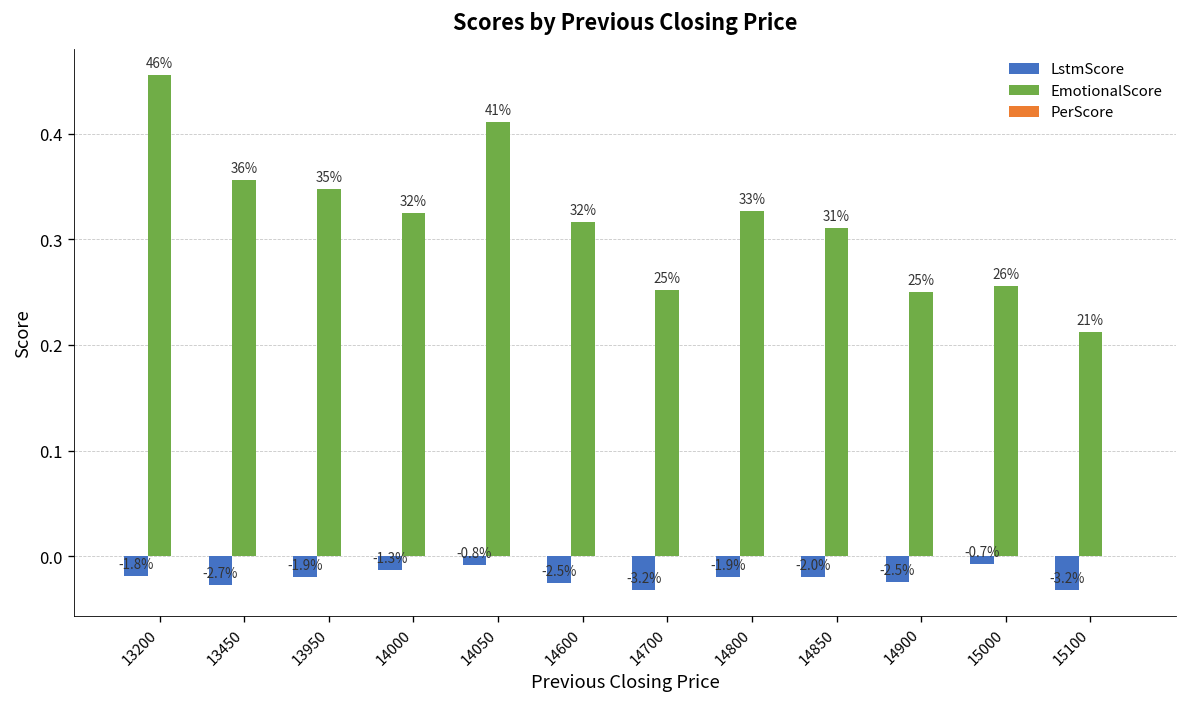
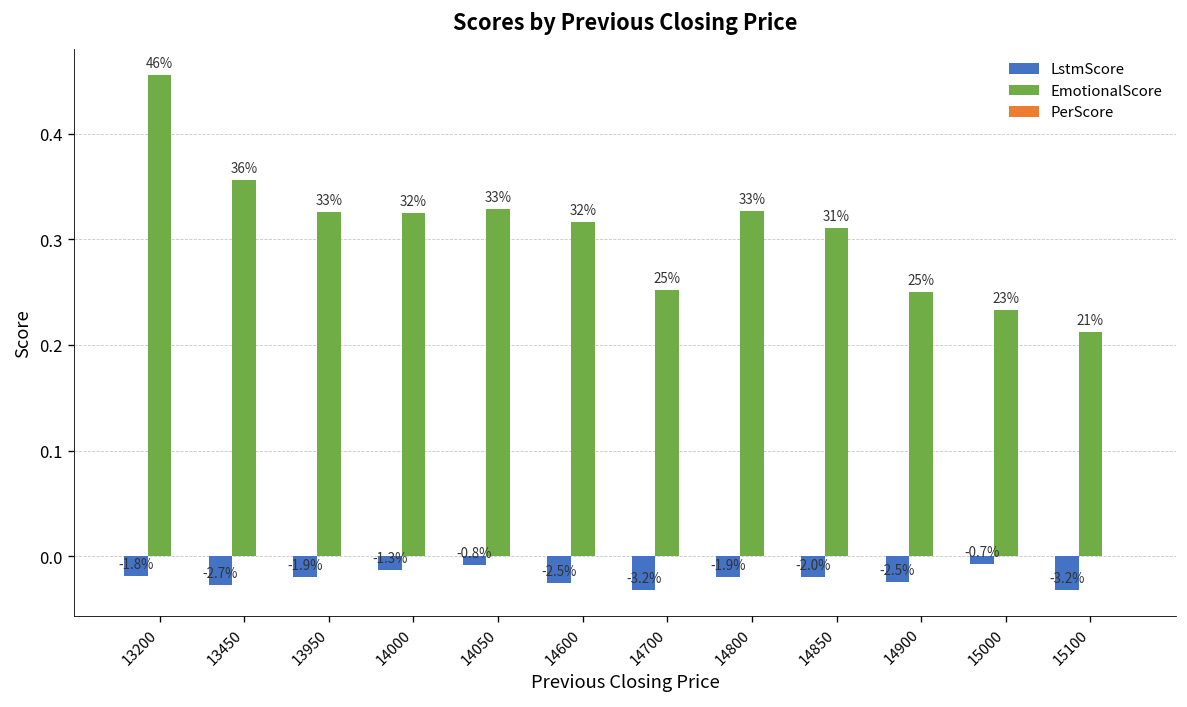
  {
    "LstmScore": {
      "13200": "-1.8%",
      "13450": "-2.7%",
      "13950": "-1.9%",
      "14000": "-1.3%",
      "14050": "-0.8%",
      "14600": "-2.5%",
      "14700": "-3.2%",
      "14800": "-1.9%",
      "14850": "-2.0%",
      "14900": "-2.5%",
      "15000": "-0.7%",
      "15100": "-3.2%"
    },
    "EmotionalScore": {
      "13200": "46%",
      "13450": "36%",
-     "13950": "35%",
+     "13950": "33%",
      "14000": "32%",
-     "14050": "41%",
+     "14050": "33%",
      "14600": "32%",
      "14700": "25%",
      "14800": "33%",
      "14850": "31%",
      "14900": "25%",
-     "15000": "26%",
+     "15000": "23%",
      "15100": "21%"
    },
    "PerScore": {
      "13200": "0.00",
      "13450": "0.00",
      "13950": "0.00",
      "14000": "0.00",
      "14050": "0.00",
      "14600": "0.00",
      "14700": "0.00",
      "14800": "0.00",
      "14850": "0.00",
      "14900": "0.00",
      "15000": "0.00",
      "15100": "0.00"
    }
  }
